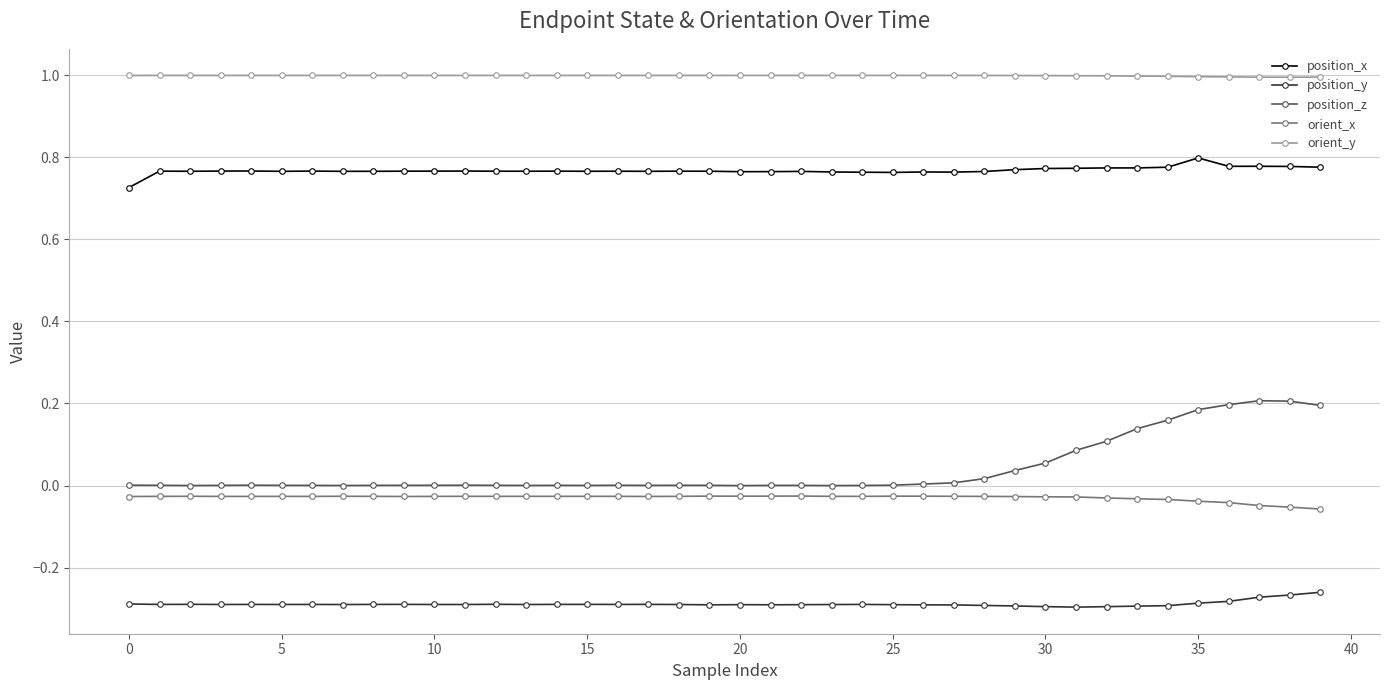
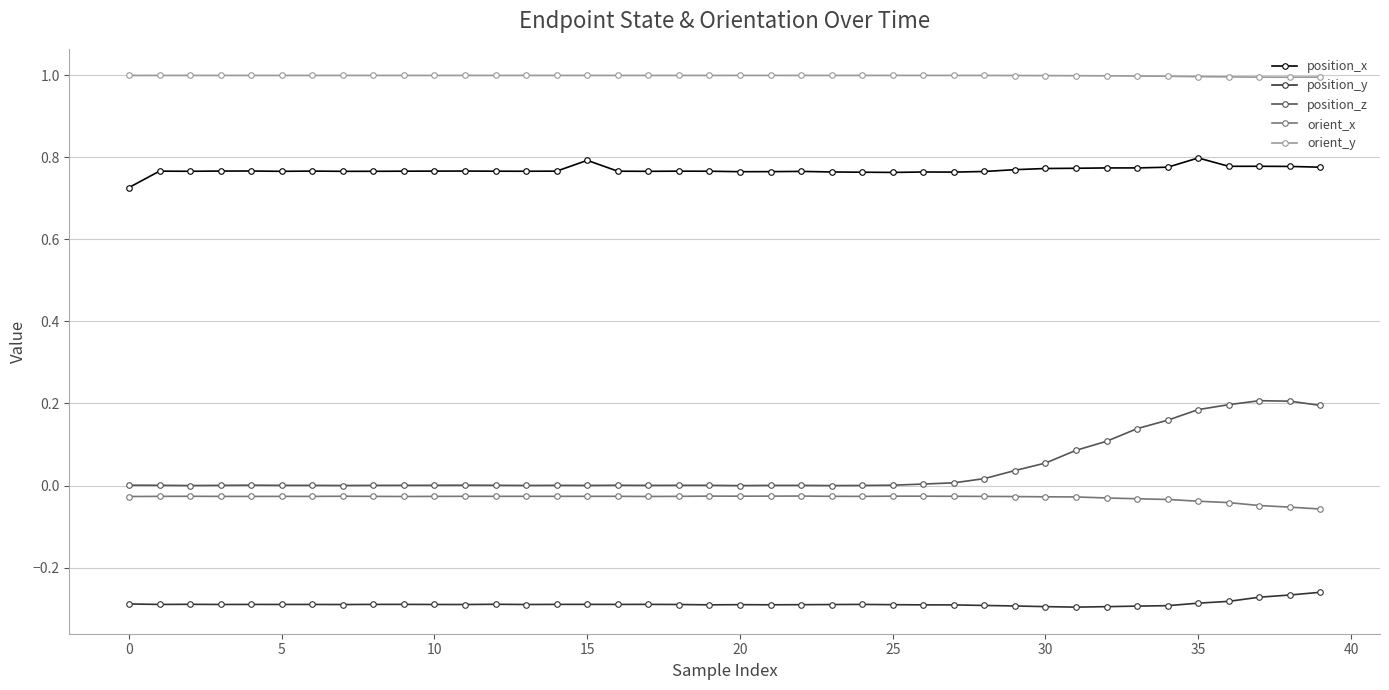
  {
    "position_x": {
      "0": 0.73,
      "5": 0.77,
      "10": 0.77,
-     "15": 0.77,
+     "15": 0.79,
      "20": 0.76,
      "25": 0.76,
      "30": 0.77,
      "35": 0.80
    }
  }
